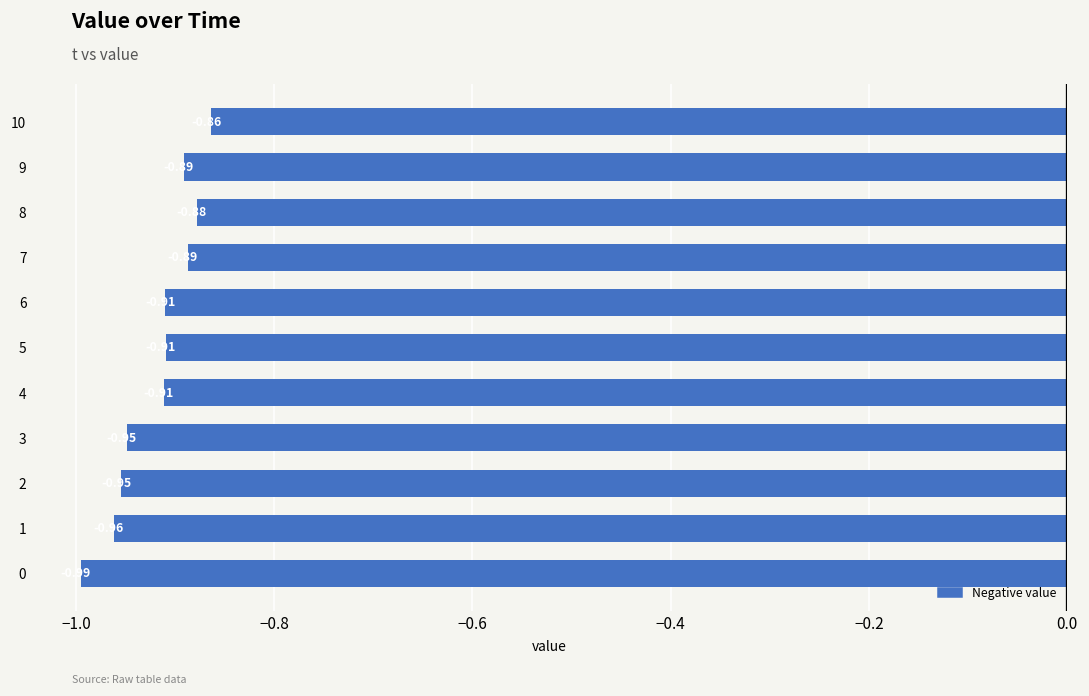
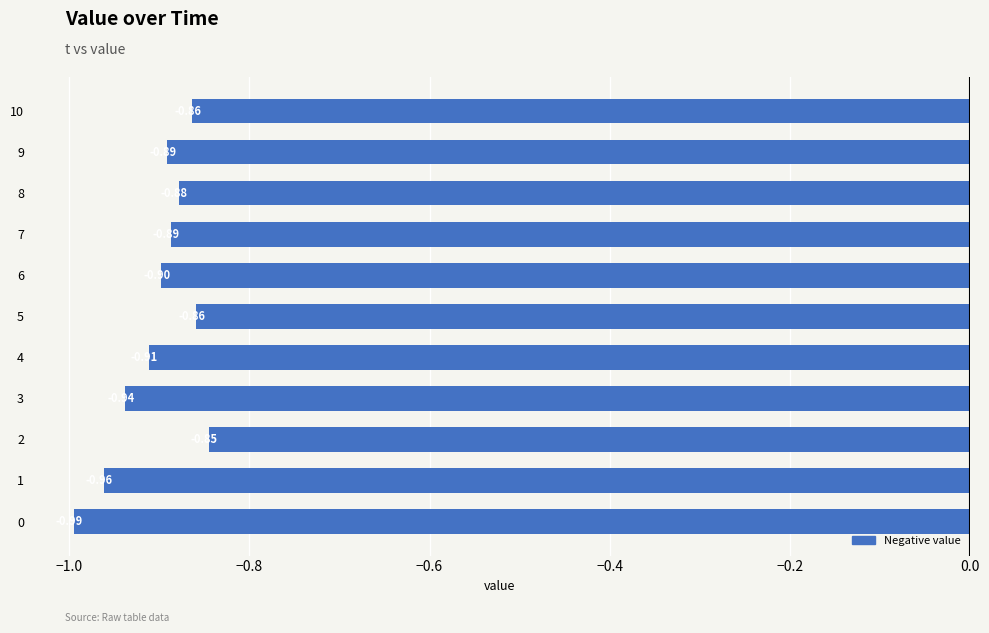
  {
    "10": -0.86,
    "9": -0.89,
    "8": -0.88,
    "7": -0.89,
-   "6": -0.91,
-   "5": -0.91,
+   "6": -0.90,
+   "5": -0.86,
    "4": -0.91,
-   "3": -0.95,
-   "2": -0.95,
+   "3": -0.94,
+   "2": -0.85,
    "1": -0.96,
    "0": -0.99
  }
